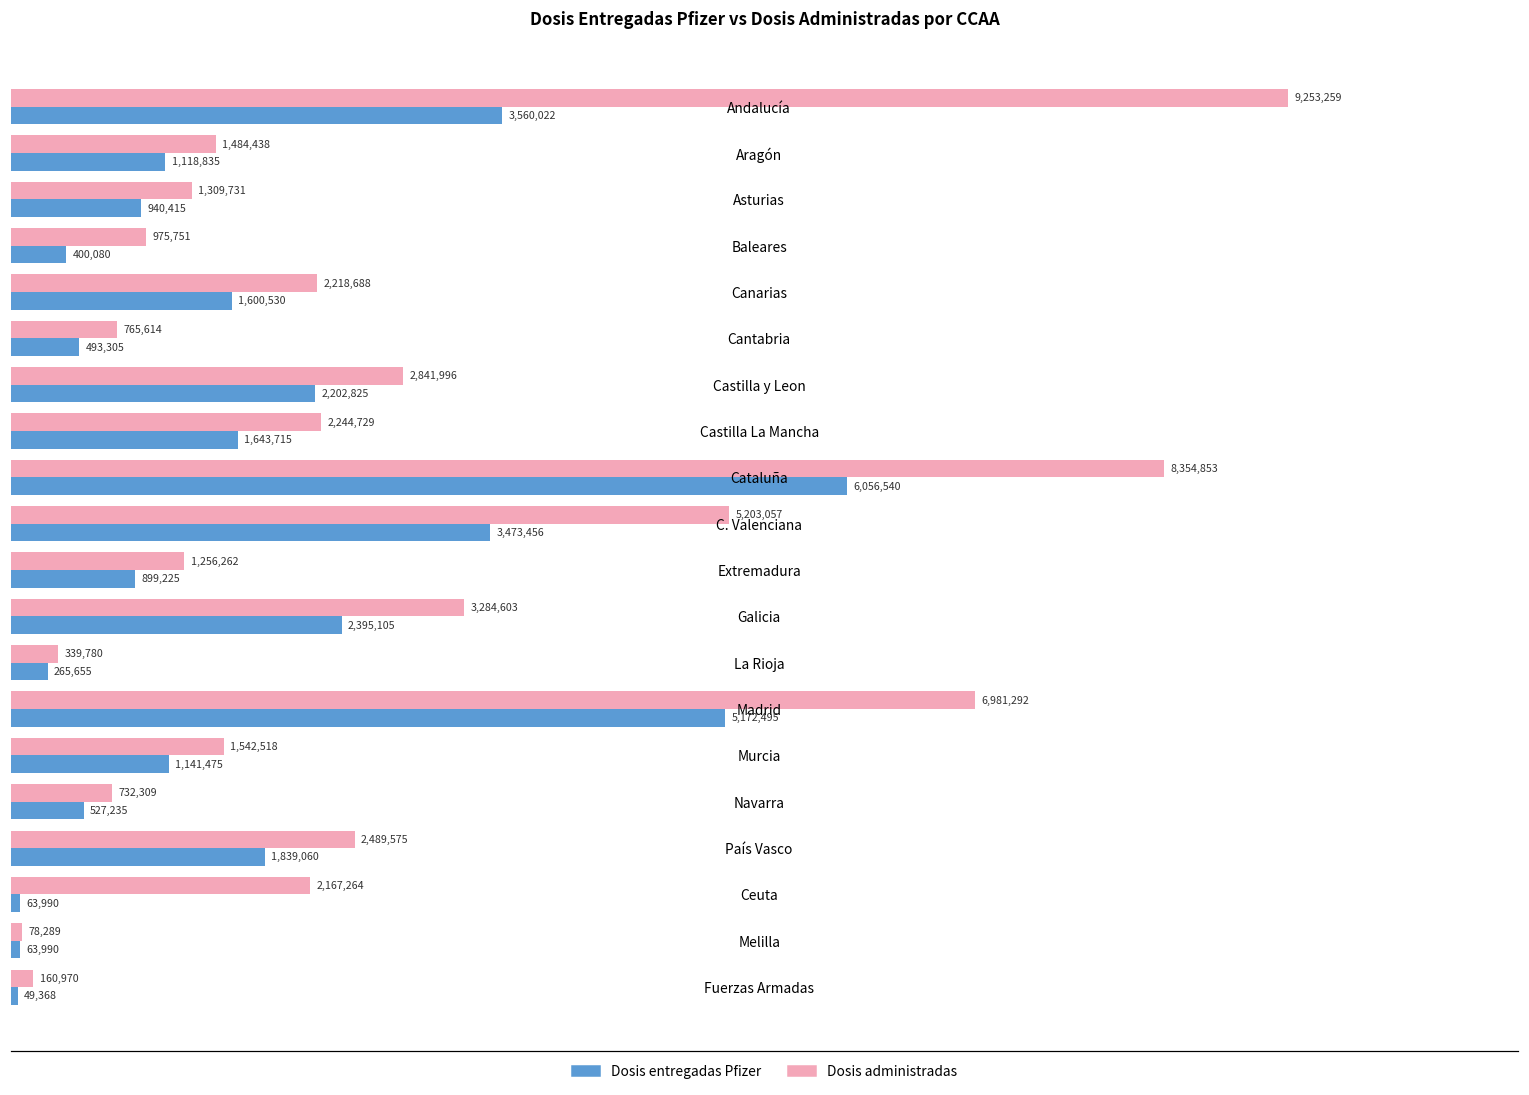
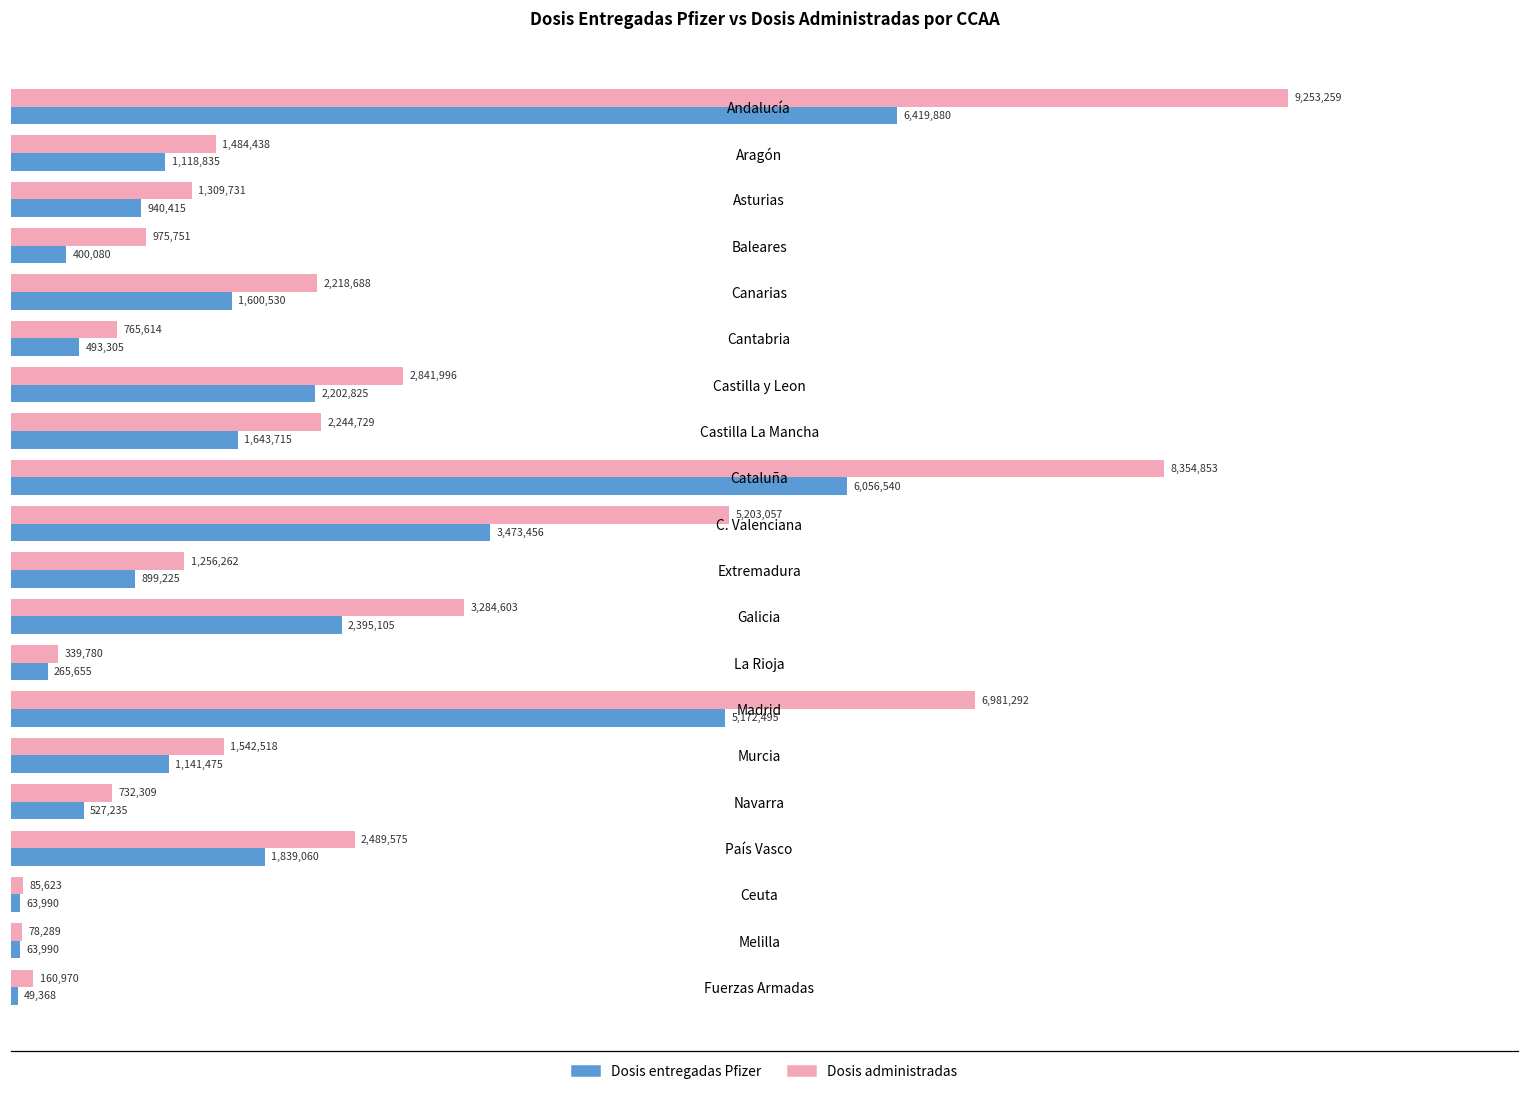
  {
    "Dosis entregadas Pfizer": {
-     "Andalucía": "3,560,022",
+     "Andalucía": "6,419,880",
      "Aragón": "1,118,835",
      "Asturias": "940,415",
      "Baleares": "400,080",
      "Canarias": "1,600,530",
      "Cantabria": "493,305",
      "Castilla y Leon": "2,202,825",
      "Castilla La Mancha": "1,643,715",
      "Cataluña": "6,056,540",
      "C. Valenciana": "3,473,456",
      "Extremadura": "899,225",
      "Galicia": "2,395,105",
      "La Rioja": "265,655",
      "Madrid": "5,172,495",
      "Murcia": "1,141,475",
      "Navarra": "527,235",
      "País Vasco": "1,839,060",
      "Ceuta": "63,990",
      "Melilla": "63,990",
      "Fuerzas Armadas": "49,368"
    },
    "Dosis administradas": {
      "Andalucía": "9,253,259",
      "Aragón": "1,484,438",
      "Asturias": "1,309,731",
      "Baleares": "975,751",
      "Canarias": "2,218,688",
      "Cantabria": "765,614",
      "Castilla y Leon": "2,841,996",
      "Castilla La Mancha": "2,244,729",
      "Cataluña": "8,354,853",
      "C. Valenciana": "5,203,057",
      "Extremadura": "1,256,262",
      "Galicia": "3,284,603",
      "La Rioja": "339,780",
      "Madrid": "6,981,292",
      "Murcia": "1,542,518",
      "Navarra": "732,309",
      "País Vasco": "2,489,575",
-     "Ceuta": "2,167,264",
+     "Ceuta": "85,623",
      "Melilla": "78,289",
      "Fuerzas Armadas": "160,970"
    }
  }
